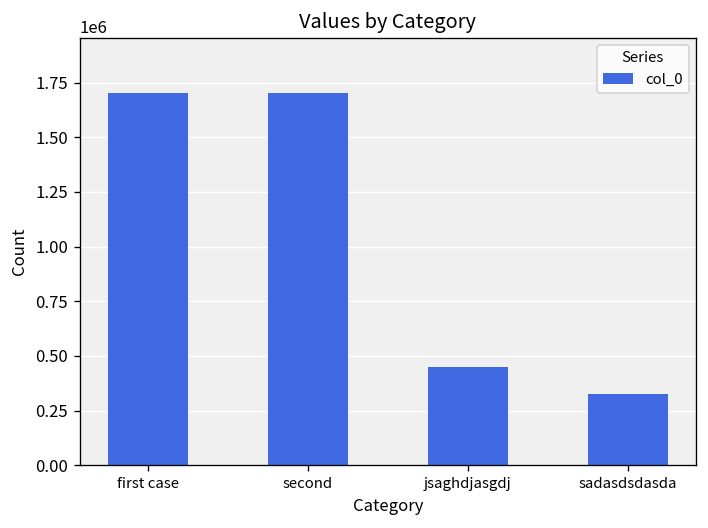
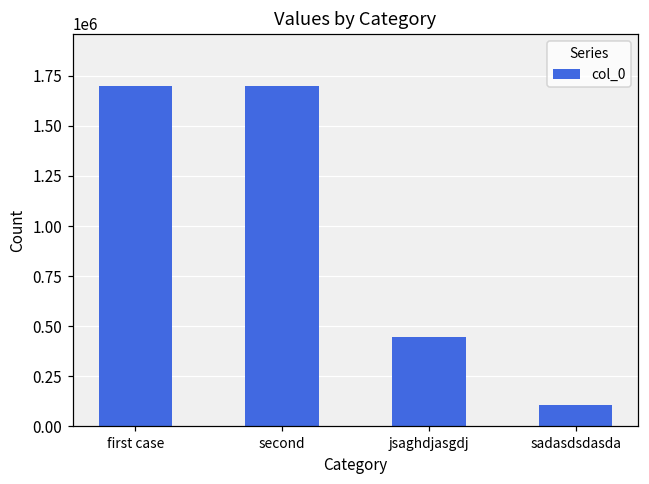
  {
    "first case": 1700000,
    "second": 1700000,
    "jsaghdjasgdj": 450000,
-   "sadasdsdasda": 320000
+   "sadasdsdasda": 110000
  }
